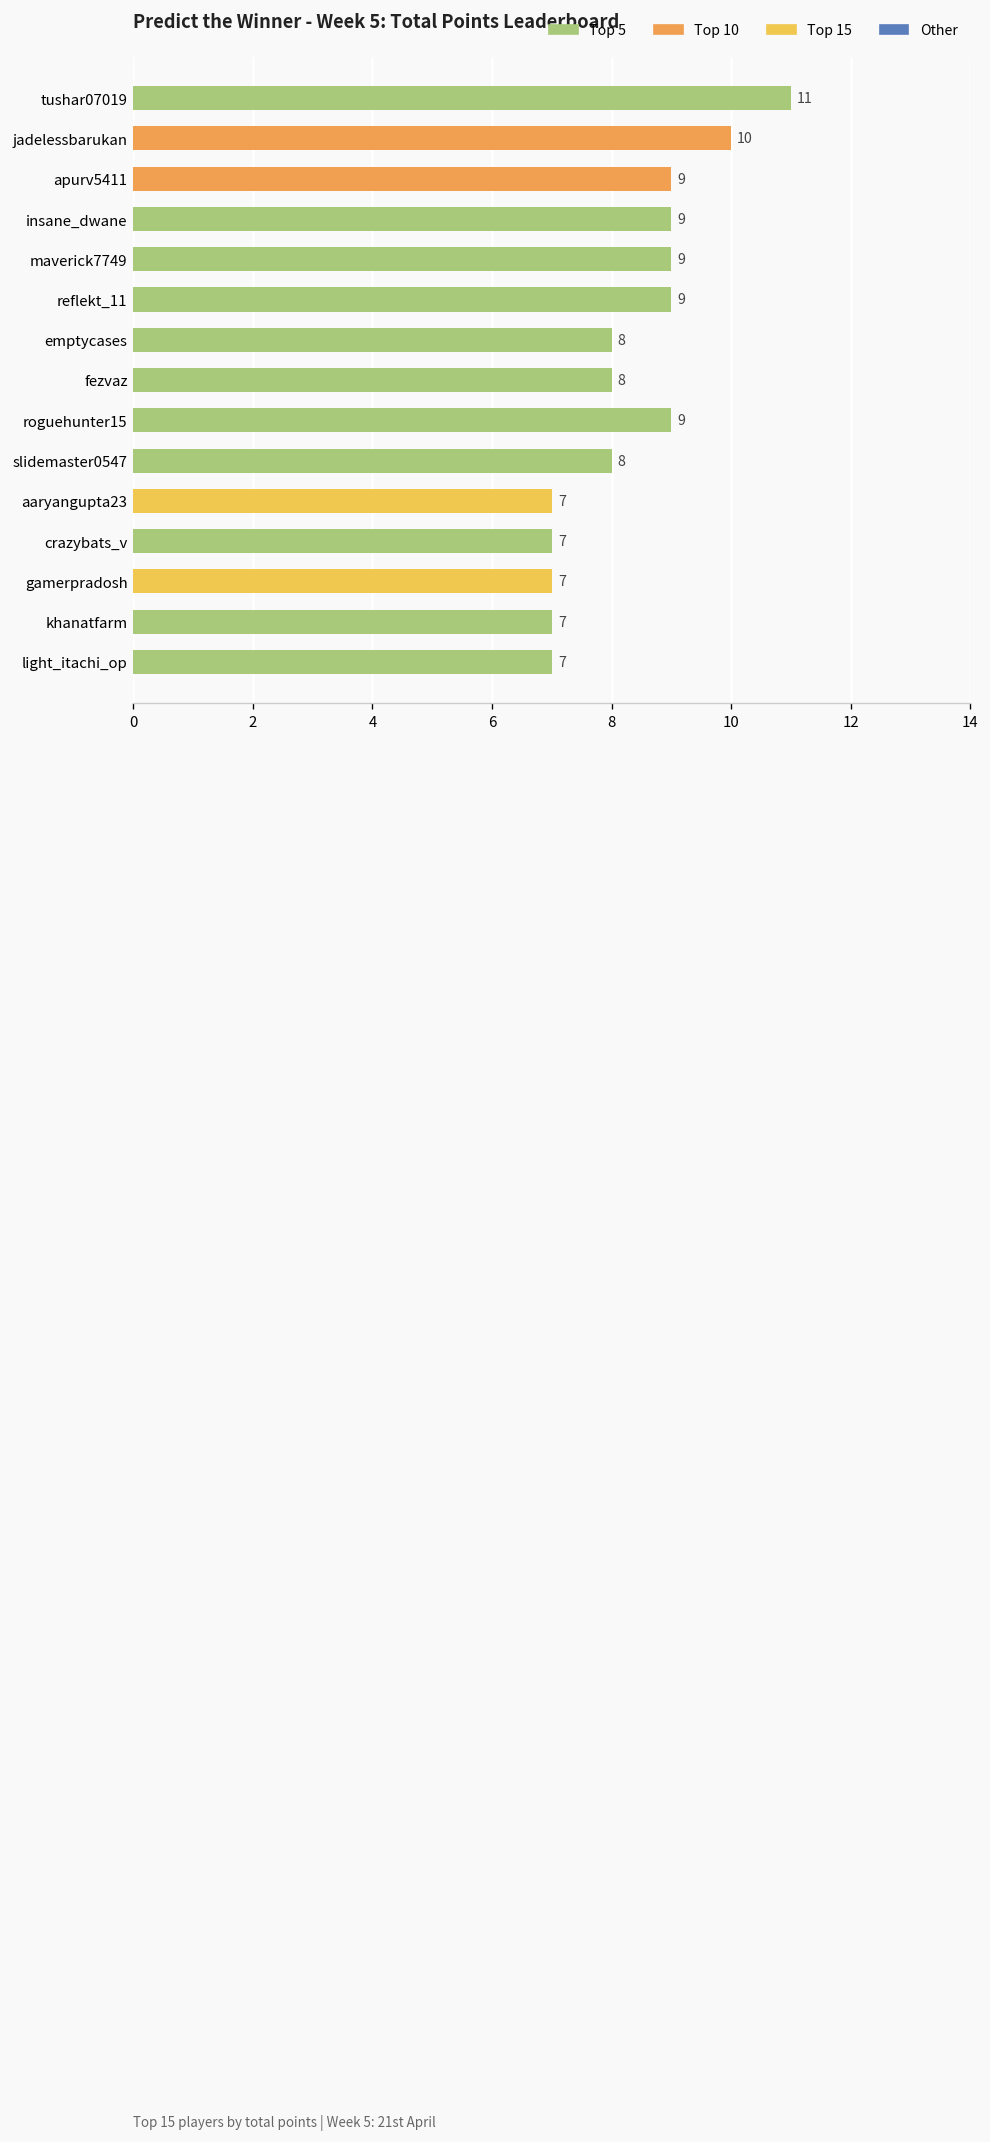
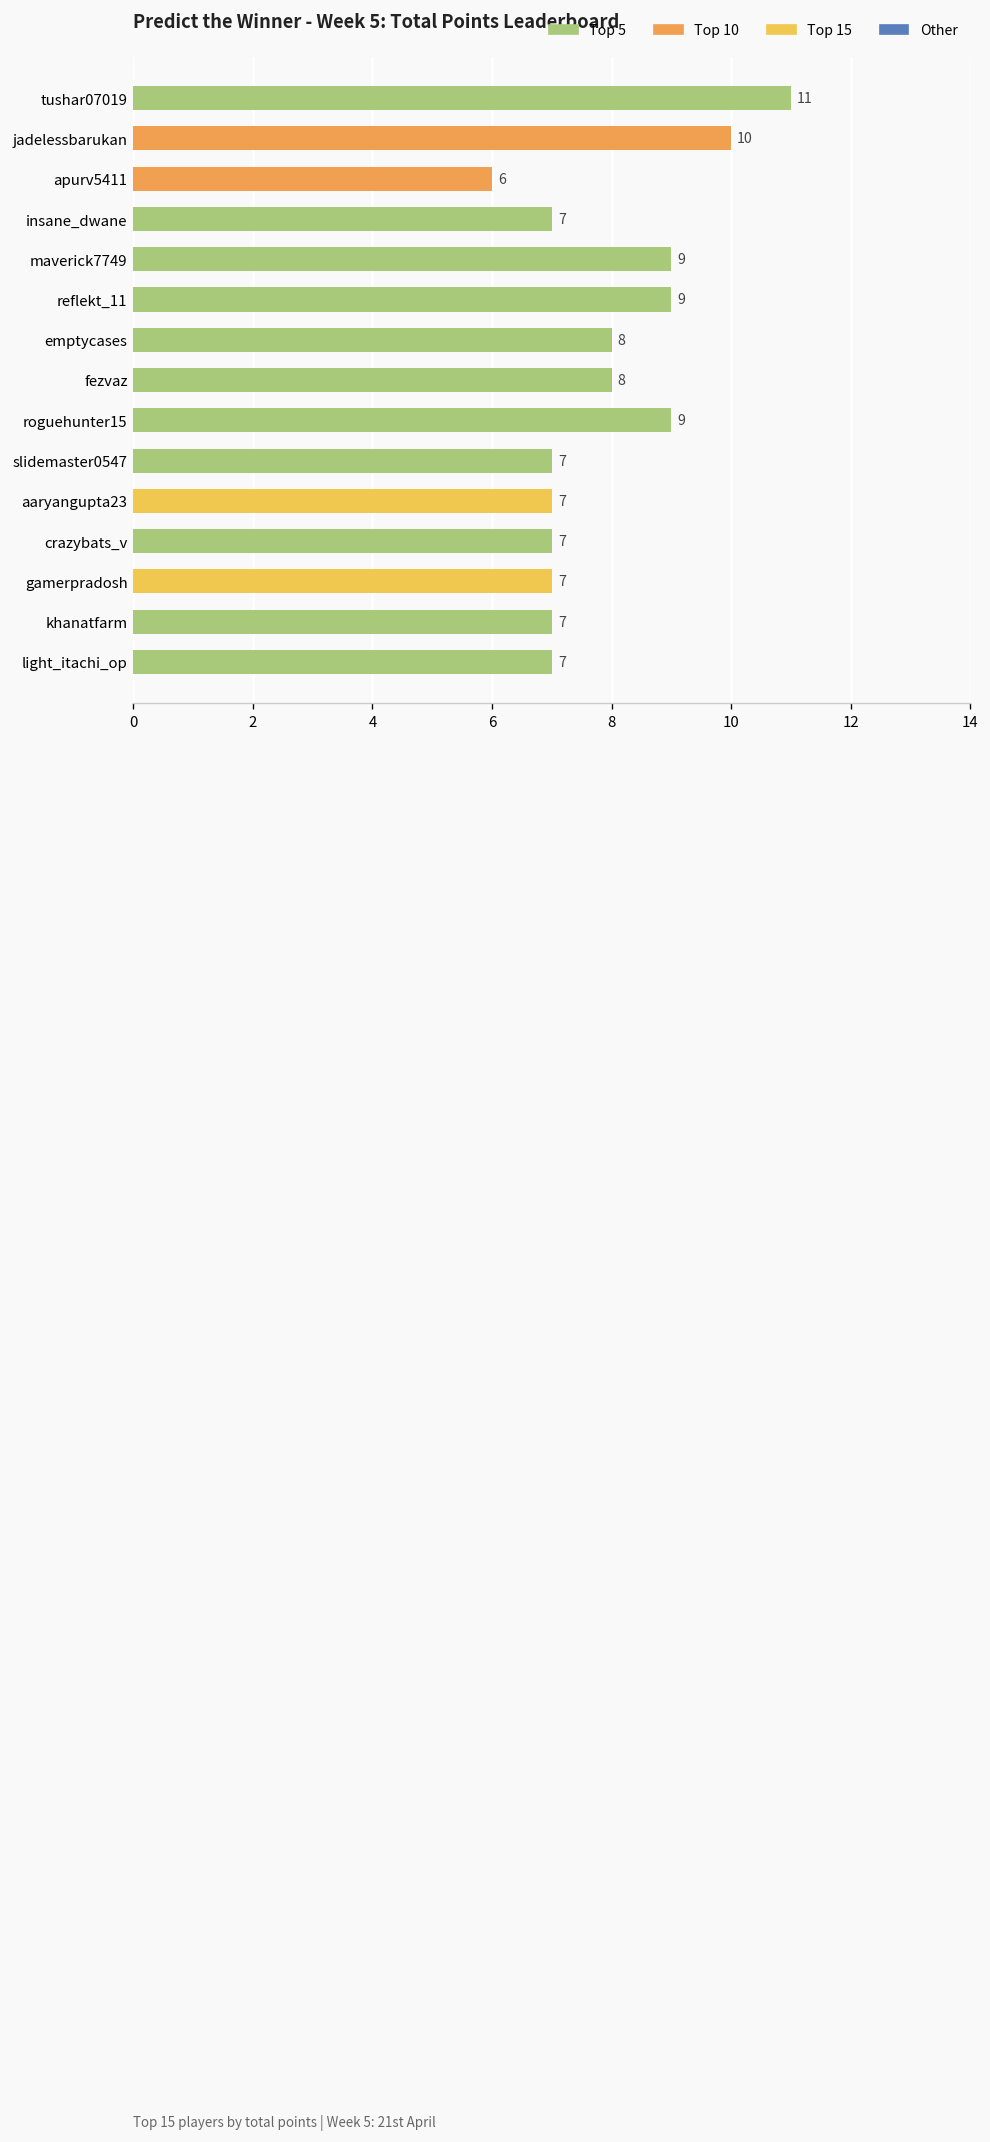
  {
    "tushar07019": 11,
    "jadelessbarukan": 10,
-   "apurv5411": 9,
-   "insane_dwane": 9,
+   "apurv5411": 6,
+   "insane_dwane": 7,
    "maverick7749": 9,
    "reflekt_11": 9,
    "emptycases": 8,
    "fezvaz": 8,
    "roguehunter15": 9,
-   "slidemaster0547": 8,
+   "slidemaster0547": 7,
    "aaryangupta23": 7,
    "crazybats_v": 7,
    "gamerpradosh": 7,
    "khanatfarm": 7,
    "light_itachi_op": 7
  }
